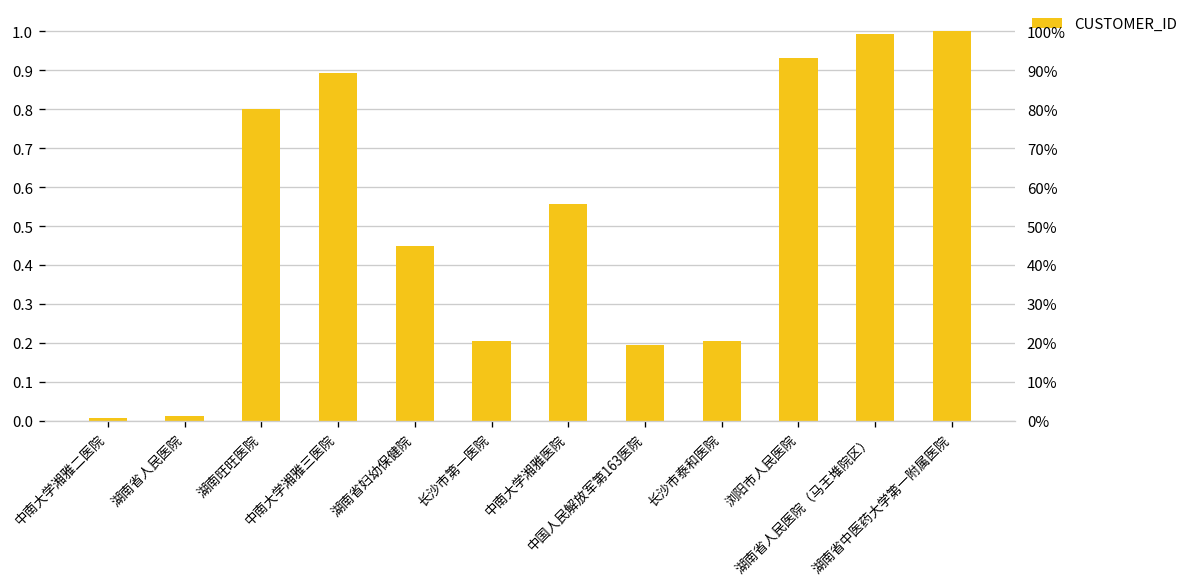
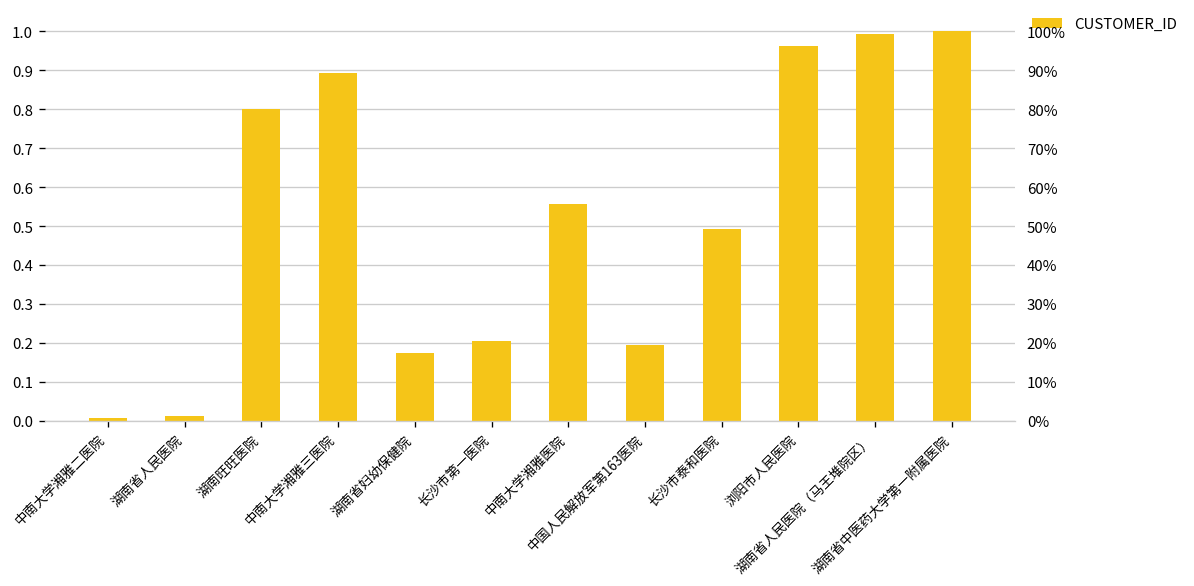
  {
    "湖南省人民医院": 0.01,
    "湖南旺旺医院": 0.80,
    "中南大学湘雅三医院": 0.89,
-   "湖南省妇幼保健院": 0.45,
+   "湖南省妇幼保健院": 0.18,
    "长沙市第一医院": 0.21,
    "中南大学湘雅医院": 0.56,
    "中国人民解放军第163医院": 0.19,
-   "长沙市泰和医院": 0.21,
-   "浏阳市人民医院": 0.93,
+   "长沙市泰和医院": 0.49,
+   "浏阳市人民医院": 0.96,
    "湖南省人民医院（马王堆院区）": 0.99,
    "湖南省中医药大学第一附属医院": 1.00
  }
